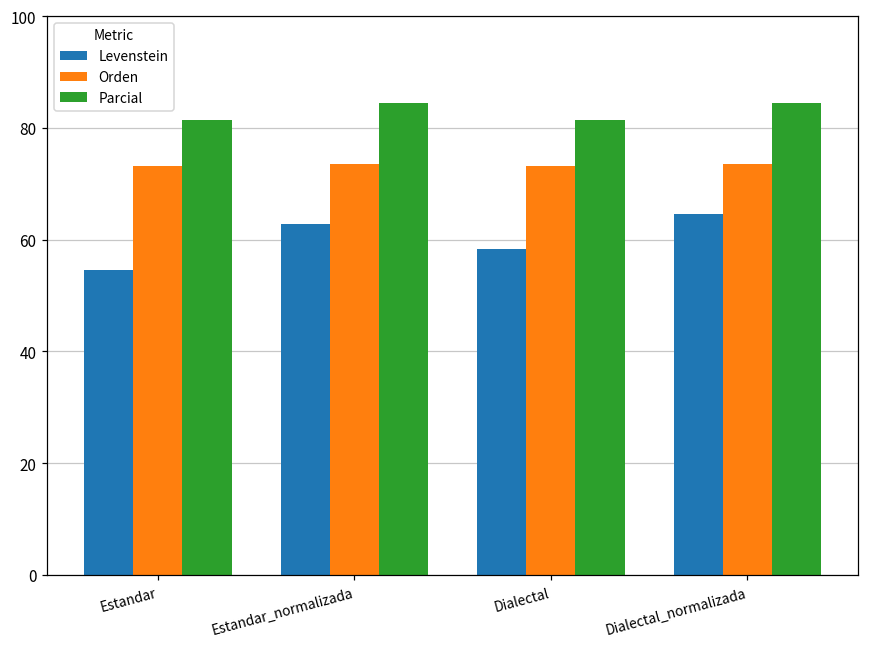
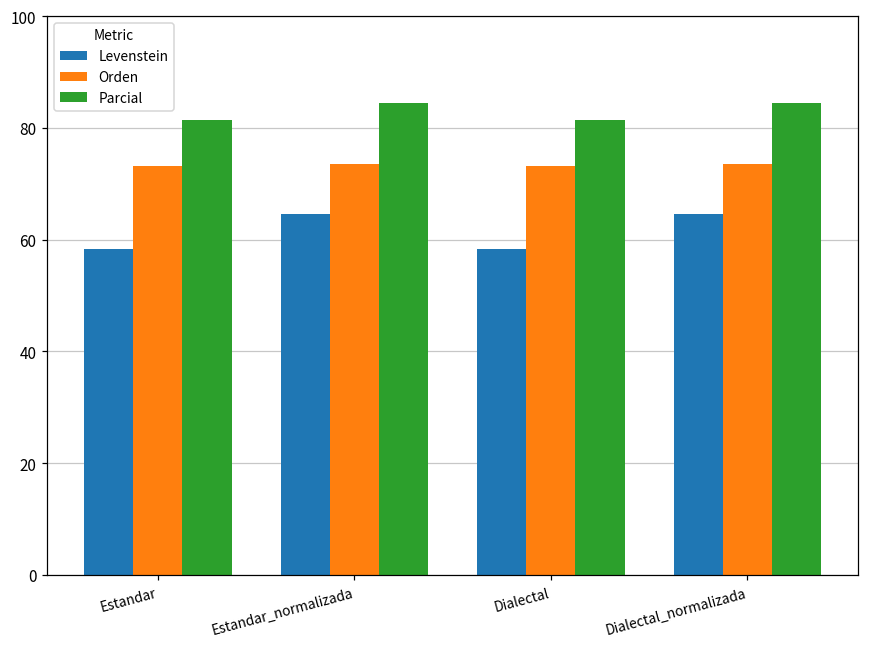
  {
    "Levenstein": {
-     "Estandar": 55,
-     "Estandar_normalizada": 63,
+     "Estandar": 58,
+     "Estandar_normalizada": 64,
      "Dialectal": 58,
      "Dialectal_normalizada": 64
    },
    "Orden": {
      "Estandar": 73,
      "Estandar_normalizada": 74,
      "Dialectal": 73,
      "Dialectal_normalizada": 74
    },
    "Parcial": {
      "Estandar": 81,
      "Estandar_normalizada": 84,
      "Dialectal": 81,
      "Dialectal_normalizada": 84
    }
  }
